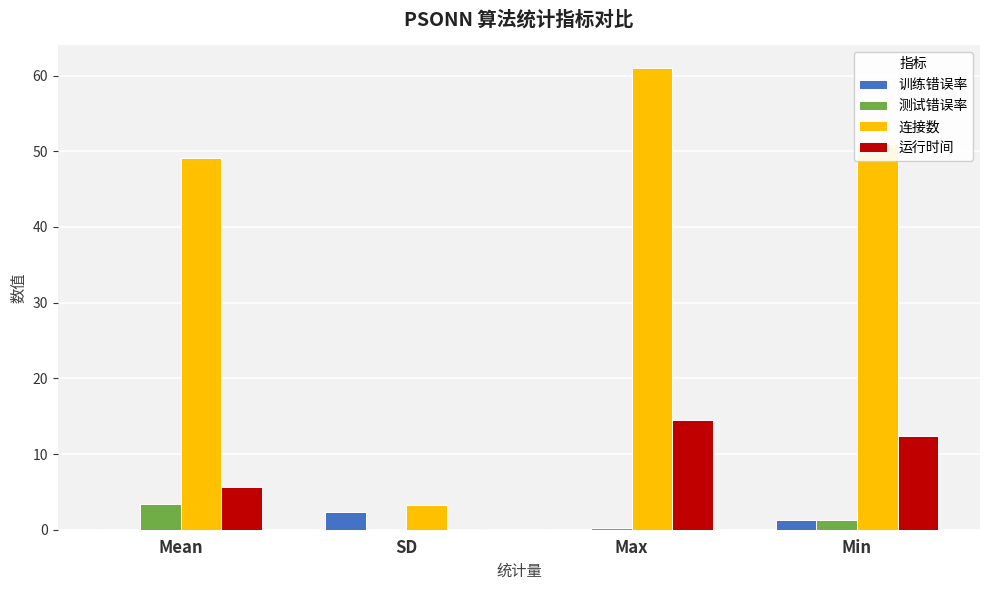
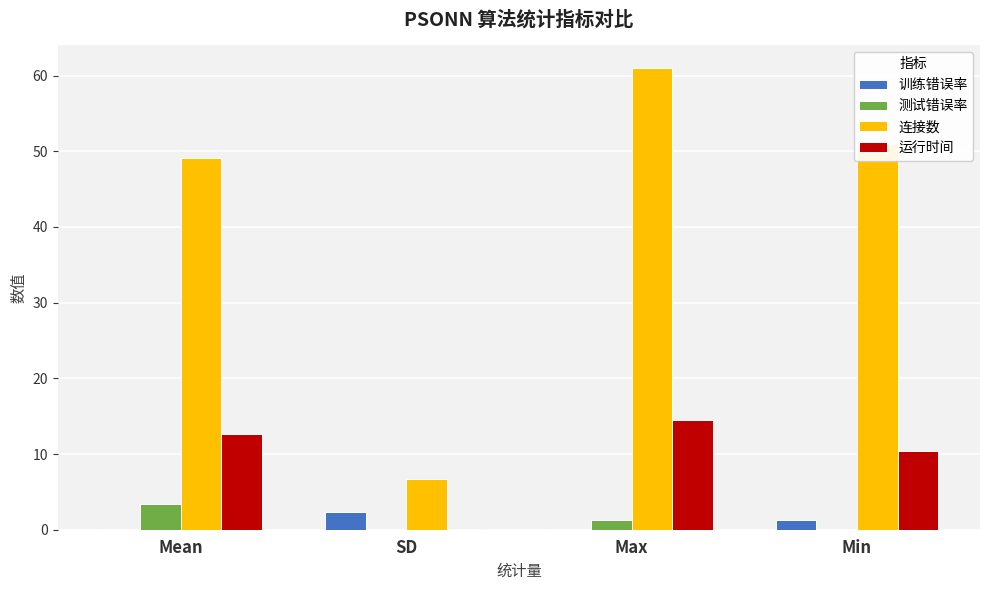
  {
    "训练错误率": {
      "SD": 2,
      "Min": 1
    },
    "测试错误率": {
      "Mean": 3,
-     "Max": 0,
-     "Min": 1
+     "Max": 1,
+     "Min": 0
    },
    "连接数": {
      "Mean": 49,
-     "SD": 3,
+     "SD": 7,
      "Max": 61
    },
    "运行时间": {
-     "Mean": 6,
+     "Mean": 13,
      "Max": 15,
-     "Min": 12
+     "Min": 10
    }
  }
